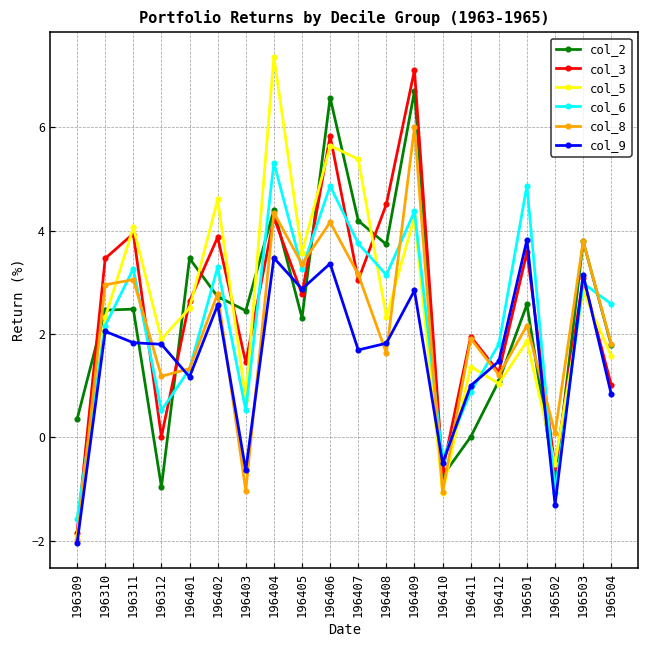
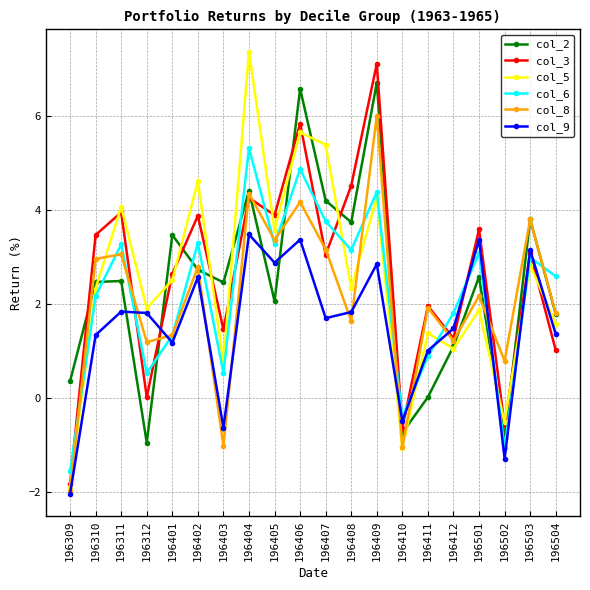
  {
    "col_2": {
      "196309": 0.4,
      "196310": 2.5,
      "196311": 2.5,
      "196312": -1.0,
      "196401": 3.5,
      "196402": 2.7,
      "196403": 2.5,
      "196404": 4.4,
-     "196405": 2.3,
+     "196405": 2.1,
      "196406": 6.6,
      "196407": 4.2,
      "196408": 3.7,
      "196409": 6.7,
      "196410": -0.8,
      "196411": 0.0,
      "196501": 2.6,
      "196502": -0.9
    },
    "col_3": {
      "196309": -1.8,
      "196310": 3.5,
      "196311": 3.9,
      "196312": 0.0,
      "196401": 2.6,
      "196402": 3.9,
      "196403": 1.5,
      "196404": 4.3,
-     "196405": 2.8,
+     "196405": 3.9,
      "196406": 5.8,
      "196407": 3.0,
      "196408": 4.5,
      "196409": 7.1,
      "196410": -0.6,
      "196501": 3.6,
      "196502": -0.6,
      "196503": 3.1,
      "196504": 1.0
    },
    "col_5": {
      "196309": -1.9,
      "196310": 2.3,
      "196311": 4.1,
      "196312": 1.9,
      "196401": 2.5,
      "196402": 4.6,
      "196403": 0.8,
      "196404": 7.4,
      "196405": 3.6,
      "196406": 5.6,
      "196407": 5.4,
      "196408": 2.3,
      "196409": 4.3,
      "196411": 1.4,
      "196501": 1.9,
      "196502": -0.5,
      "196503": 2.8,
      "196504": 1.6
    },
    "col_6": {
      "196309": -1.6,
      "196310": 2.2,
      "196311": 3.3,
      "196312": 0.5,
      "196402": 3.3,
      "196403": 0.5,
      "196404": 5.3,
      "196405": 3.3,
      "196406": 4.9,
      "196407": 3.8,
      "196408": 3.1,
      "196409": 4.4,
      "196410": -0.4,
      "196411": 0.9,
      "196412": 1.8,
-     "196501": 4.9,
+     "196501": 3.1,
      "196502": -1.1,
      "196503": 3.0,
      "196504": 2.6
    },
    "col_8": {
      "196309": -2.0,
      "196310": 3.0,
      "196311": 3.1,
      "196312": 1.2,
      "196402": 2.8,
      "196403": -1.0,
      "196404": 4.3,
      "196405": 3.4,
      "196406": 4.2,
      "196407": 3.2,
      "196408": 1.6,
      "196409": 6.0,
      "196501": 2.2,
-     "196502": 0.1
+     "196502": 0.8
    },
    "col_9": {
      "196309": -2.1,
-     "196310": 2.1,
+     "196310": 1.3,
      "196311": 1.8,
      "196312": 1.8,
      "196401": 1.2,
      "196402": 2.6,
      "196403": -0.6,
      "196404": 3.5,
      "196405": 2.9,
      "196406": 3.4,
      "196407": 1.7,
      "196408": 1.8,
      "196409": 2.8,
      "196410": -0.5,
      "196411": 1.0,
      "196412": 1.5,
-     "196501": 3.8,
+     "196501": 3.4,
      "196502": -1.3,
      "196503": 3.1,
-     "196504": 0.8
+     "196504": 1.4
    }
  }
